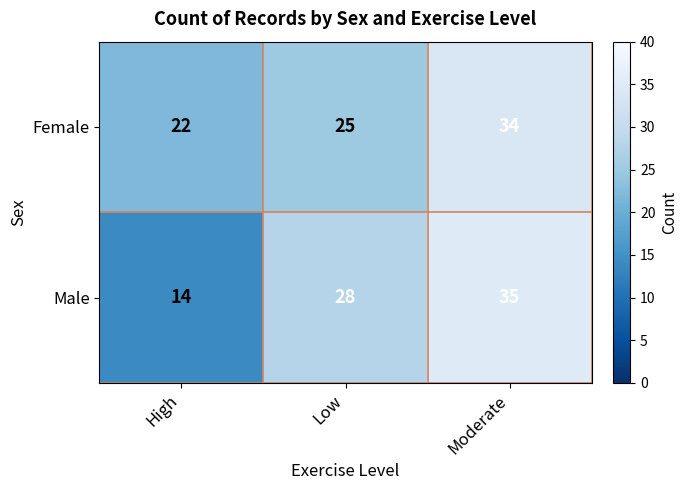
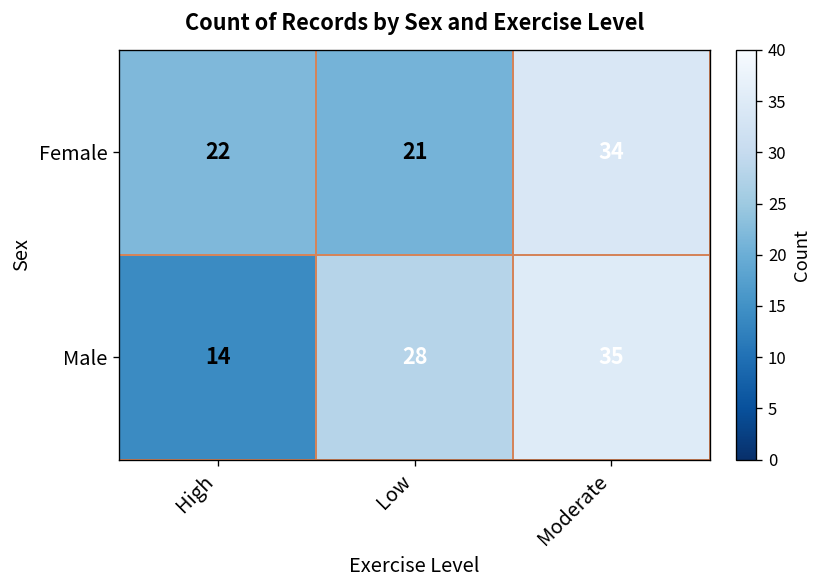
  {
    "Female": {
      "High": 22,
-     "Low": 25
+     "Low": 21
    },
    "Male": {
      "High": 14,
      "Low": 28
    }
  }
